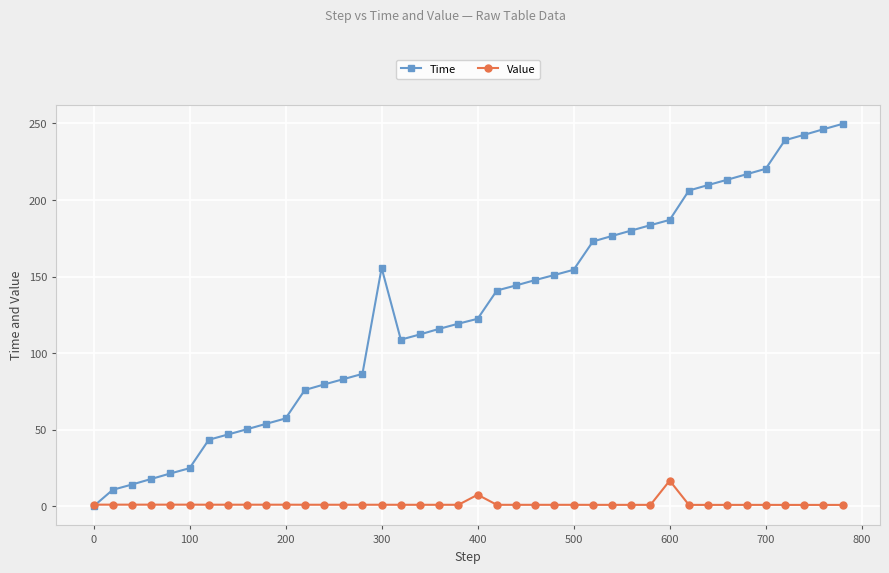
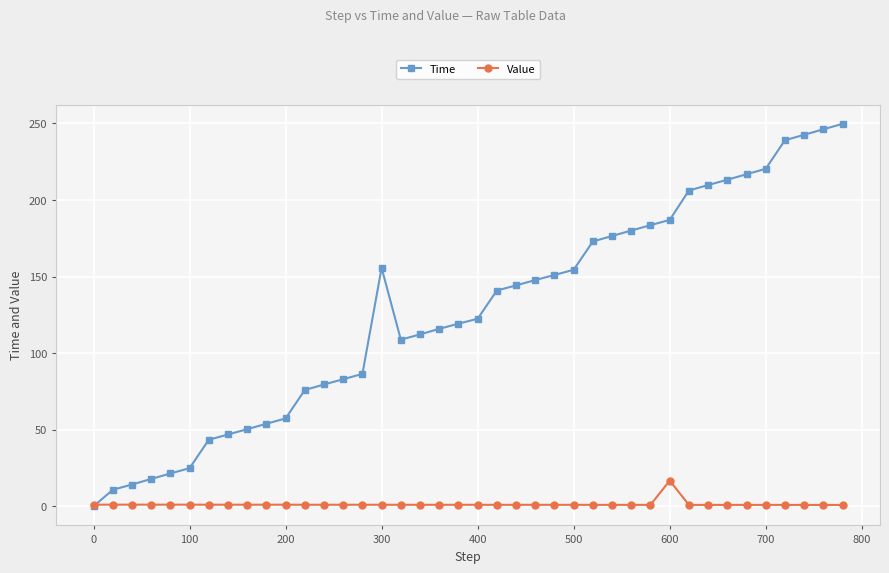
  {
    "Time": {
      "100": 25,
      "200": 57,
      "300": 156,
      "400": 122,
      "500": 154,
      "600": 187,
      "700": 220
    },
    "Value": {
      "100": 1,
      "200": 1,
      "300": 1,
-     "400": 8,
+     "400": 1,
      "500": 1,
      "600": 17,
      "700": 1
    }
  }
